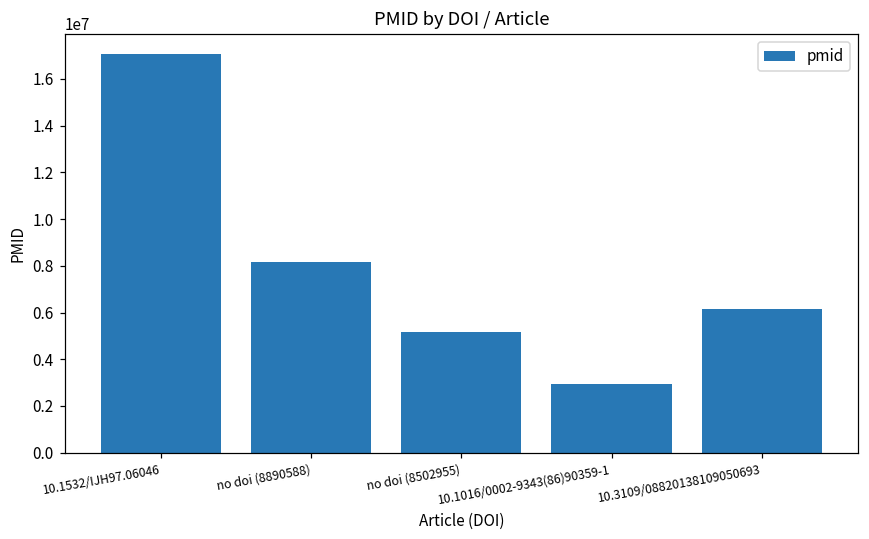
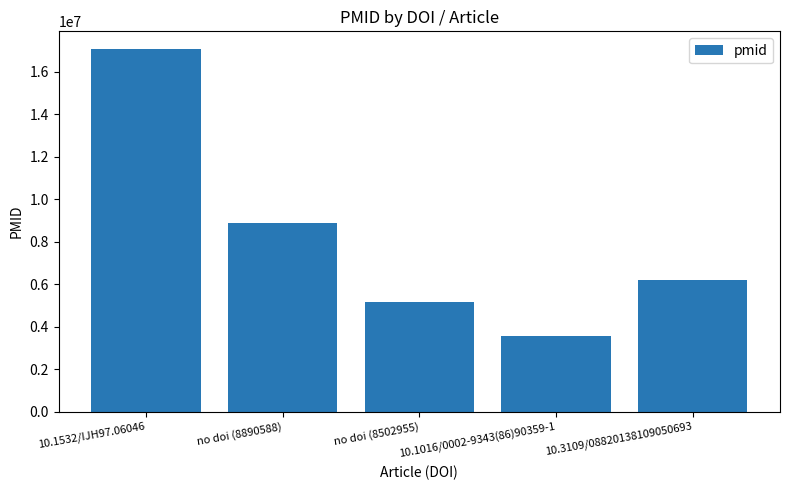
  {
    "10.1532/IJH97.06046": 17100000,
-   "no doi (8890588)": 8200000,
+   "no doi (8890588)": 8900000,
    "no doi (8502955)": 5200000,
-   "10.1016/0002-9343(86)90359-1": 2900000,
+   "10.1016/0002-9343(86)90359-1": 3500000,
    "10.3109/08820138109050693": 6200000
  }
